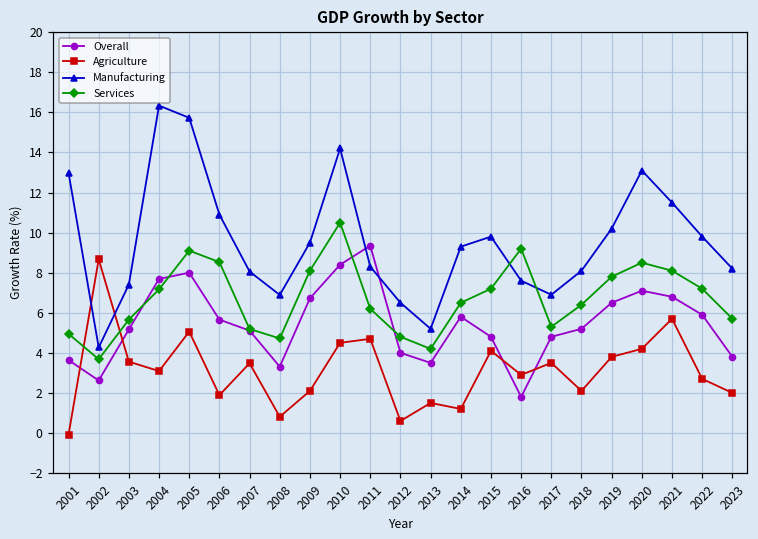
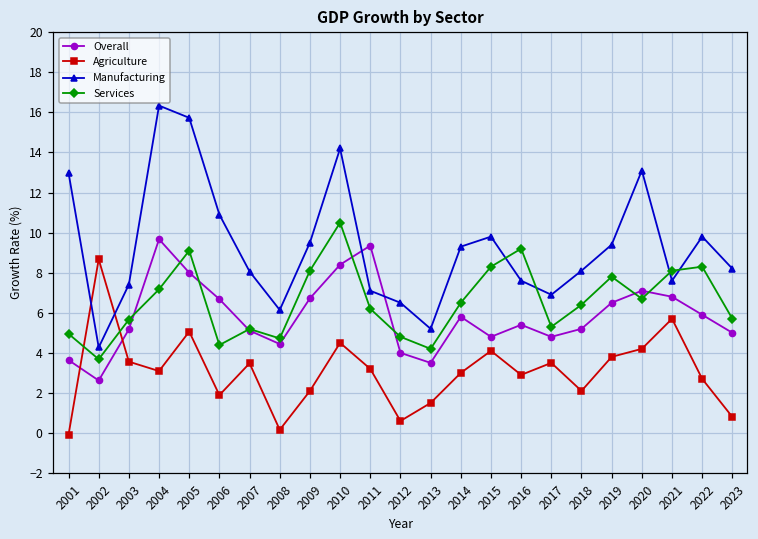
  {
    "Overall": {
      "2001": 3.6,
      "2002": 2.6,
      "2003": 5.2,
-     "2004": 7.7,
+     "2004": 9.7,
      "2005": 8.0,
-     "2006": 5.7,
-     "2008": 3.3,
+     "2006": 6.7,
+     "2008": 4.4,
      "2009": 6.7,
      "2010": 8.4,
      "2011": 9.4,
      "2012": 4.0,
      "2013": 3.5,
      "2014": 5.8,
      "2015": 4.8,
-     "2016": 1.8,
+     "2016": 5.4,
      "2017": 4.8,
      "2018": 5.2,
      "2019": 6.5,
      "2020": 7.1,
      "2021": 6.8,
      "2022": 5.9,
-     "2023": 3.8
+     "2023": 5.0
    },
    "Agriculture": {
      "2001": -0.1,
      "2002": 8.7,
      "2003": 3.6,
      "2004": 3.1,
      "2005": 5.1,
      "2006": 1.9,
      "2007": 3.5,
-     "2008": 0.8,
+     "2008": 0.2,
      "2009": 2.1,
      "2010": 4.5,
-     "2011": 4.7,
+     "2011": 3.2,
      "2012": 0.6,
      "2013": 1.5,
-     "2014": 1.2,
+     "2014": 3.0,
      "2015": 4.1,
      "2016": 2.9,
      "2017": 3.5,
      "2018": 2.1,
      "2019": 3.8,
      "2020": 4.2,
      "2021": 5.7,
      "2022": 2.7,
-     "2023": 2.0
+     "2023": 0.8
    },
    "Manufacturing": {
      "2001": 13.0,
      "2002": 4.3,
      "2003": 7.4,
      "2005": 15.7,
      "2006": 10.9,
      "2007": 8.1,
-     "2008": 6.9,
+     "2008": 6.1,
      "2009": 9.5,
      "2010": 14.2,
-     "2011": 8.3,
+     "2011": 7.1,
      "2012": 6.5,
      "2013": 5.2,
      "2014": 9.3,
      "2015": 9.8,
      "2016": 7.6,
      "2017": 6.9,
      "2018": 8.1,
-     "2019": 10.2,
+     "2019": 9.4,
      "2020": 13.1,
-     "2021": 11.5,
+     "2021": 7.6,
      "2022": 9.8,
      "2023": 8.2
    },
    "Services": {
      "2001": 5.0,
      "2002": 3.7,
      "2003": 5.7,
      "2004": 7.2,
      "2005": 9.1,
-     "2006": 8.5,
+     "2006": 4.4,
      "2008": 4.7,
      "2009": 8.1,
      "2010": 10.5,
      "2011": 6.2,
      "2012": 4.8,
      "2013": 4.2,
      "2014": 6.5,
-     "2015": 7.2,
+     "2015": 8.3,
      "2016": 9.2,
      "2017": 5.3,
      "2018": 6.4,
      "2019": 7.8,
-     "2020": 8.5,
+     "2020": 6.7,
      "2021": 8.1,
-     "2022": 7.2,
+     "2022": 8.3,
      "2023": 5.7
    }
  }
